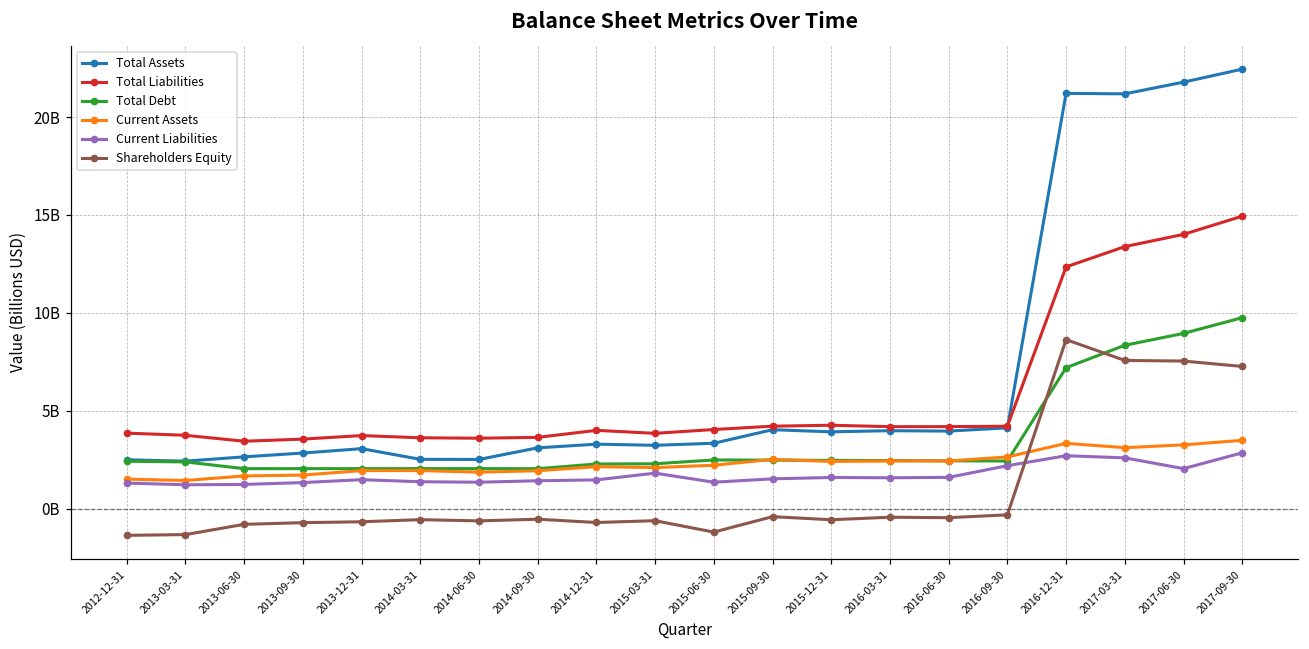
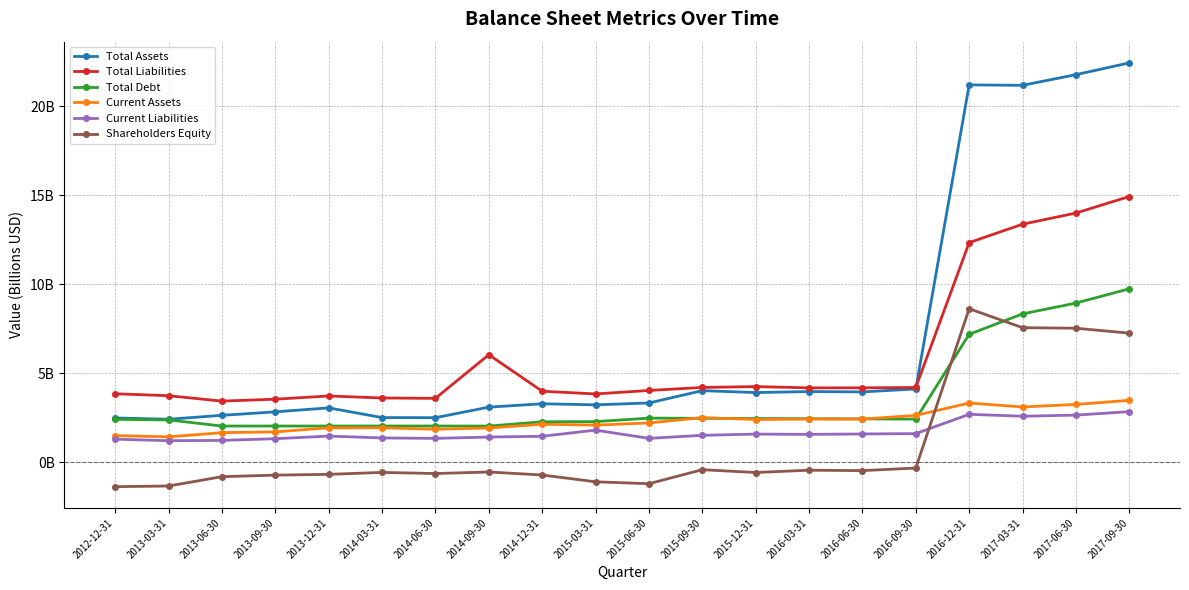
  {
    "Total Assets": {
      "2013-06-30": 2600000000,
      "2013-09-30": 2800000000,
      "2013-12-31": 3100000000,
      "2014-03-31": 2500000000,
      "2014-06-30": 2500000000,
      "2014-09-30": 3100000000,
      "2014-12-31": 3300000000,
      "2015-03-31": 3200000000,
      "2015-06-30": 3300000000,
      "2015-09-30": 4000000000,
      "2015-12-31": 3900000000,
      "2016-03-31": 4000000000,
      "2016-06-30": 4000000000,
      "2016-12-31": 21200000000,
      "2017-03-31": 21200000000,
      "2017-06-30": 21800000000,
      "2017-09-30": 22400000000
    },
    "Total Liabilities": {
      "2012-12-31": 3900000000,
      "2013-03-31": 3700000000,
      "2013-06-30": 3400000000,
      "2013-09-30": 3600000000,
      "2013-12-31": 3700000000,
      "2014-03-31": 3600000000,
      "2014-06-30": 3600000000,
-     "2014-09-30": 3600000000,
+     "2014-09-30": 6100000000,
      "2014-12-31": 4000000000,
      "2015-03-31": 3800000000,
      "2015-06-30": 4000000000,
      "2015-09-30": 4200000000,
      "2015-12-31": 4300000000,
      "2016-03-31": 4200000000,
      "2016-06-30": 4200000000,
      "2016-12-31": 12300000000,
      "2017-03-31": 13400000000,
      "2017-06-30": 14000000000,
      "2017-09-30": 14900000000
    },
    "Total Debt": {
      "2013-06-30": 2000000000,
      "2013-09-30": 2000000000,
      "2014-06-30": 2000000000,
      "2015-03-31": 2300000000,
      "2015-06-30": 2500000000,
      "2016-09-30": 2400000000,
      "2016-12-31": 7200000000,
      "2017-03-31": 8300000000,
      "2017-06-30": 9000000000,
      "2017-09-30": 9800000000
    },
    "Current Assets": {
      "2012-12-31": 1500000000,
      "2013-03-31": 1400000000,
      "2013-06-30": 1700000000,
      "2013-09-30": 1700000000,
      "2014-06-30": 1900000000,
      "2015-03-31": 2100000000,
      "2015-06-30": 2200000000,
      "2016-09-30": 2600000000,
      "2016-12-31": 3300000000,
      "2017-03-31": 3100000000,
      "2017-06-30": 3300000000,
      "2017-09-30": 3500000000
    },
    "Current Liabilities": {
      "2012-12-31": 1300000000,
      "2013-03-31": 1200000000,
      "2013-06-30": 1200000000,
      "2013-09-30": 1300000000,
      "2013-12-31": 1500000000,
      "2014-03-31": 1400000000,
      "2014-06-30": 1400000000,
      "2014-09-30": 1400000000,
      "2014-12-31": 1500000000,
      "2015-03-31": 1800000000,
      "2015-06-30": 1400000000,
      "2015-09-30": 1500000000,
      "2015-12-31": 1600000000,
      "2016-03-31": 1600000000,
      "2016-06-30": 1600000000,
-     "2016-09-30": 2200000000,
+     "2016-09-30": 1600000000,
      "2016-12-31": 2700000000,
      "2017-03-31": 2600000000,
-     "2017-06-30": 2000000000,
+     "2017-06-30": 2700000000,
      "2017-09-30": 2900000000
    },
    "Shareholders Equity": {
      "2012-12-31": -1400000000,
      "2013-03-31": -1300000000,
      "2013-06-30": -800000000,
      "2013-09-30": -700000000,
      "2013-12-31": -700000000,
      "2014-03-31": -600000000,
      "2014-06-30": -600000000,
      "2014-09-30": -500000000,
      "2014-12-31": -700000000,
-     "2015-03-31": -600000000,
+     "2015-03-31": -1100000000,
      "2015-06-30": -1200000000,
      "2015-09-30": -400000000,
      "2015-12-31": -600000000,
      "2016-03-31": -400000000,
      "2016-06-30": -500000000,
      "2016-09-30": -300000000,
      "2016-12-31": 8600000000,
      "2017-03-31": 7600000000,
      "2017-06-30": 7500000000,
      "2017-09-30": 7300000000
    }
  }
